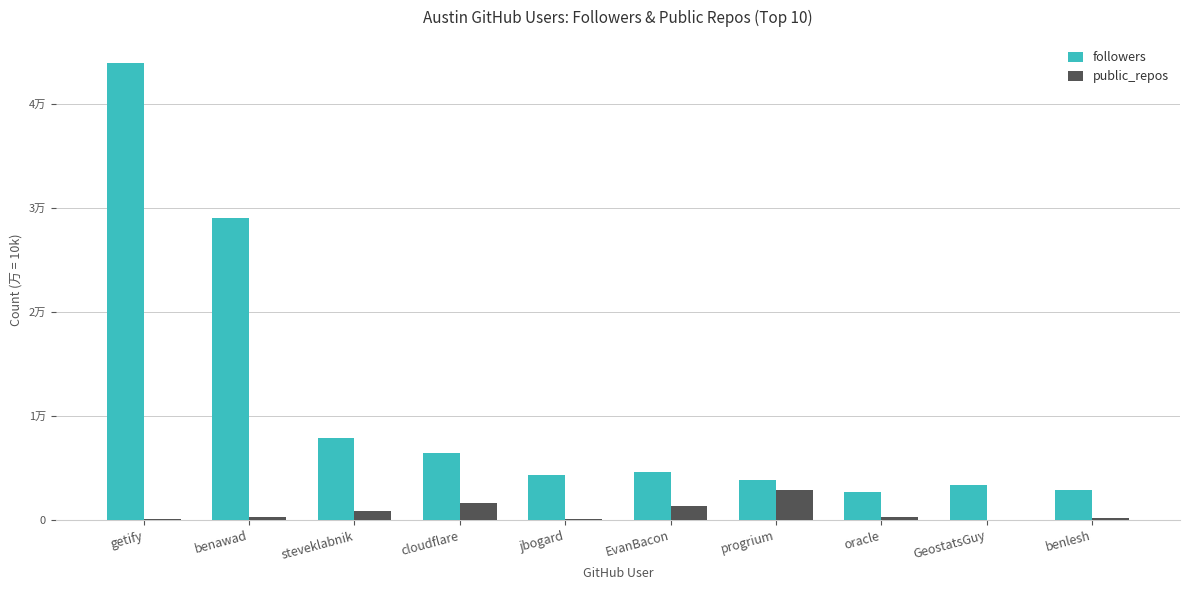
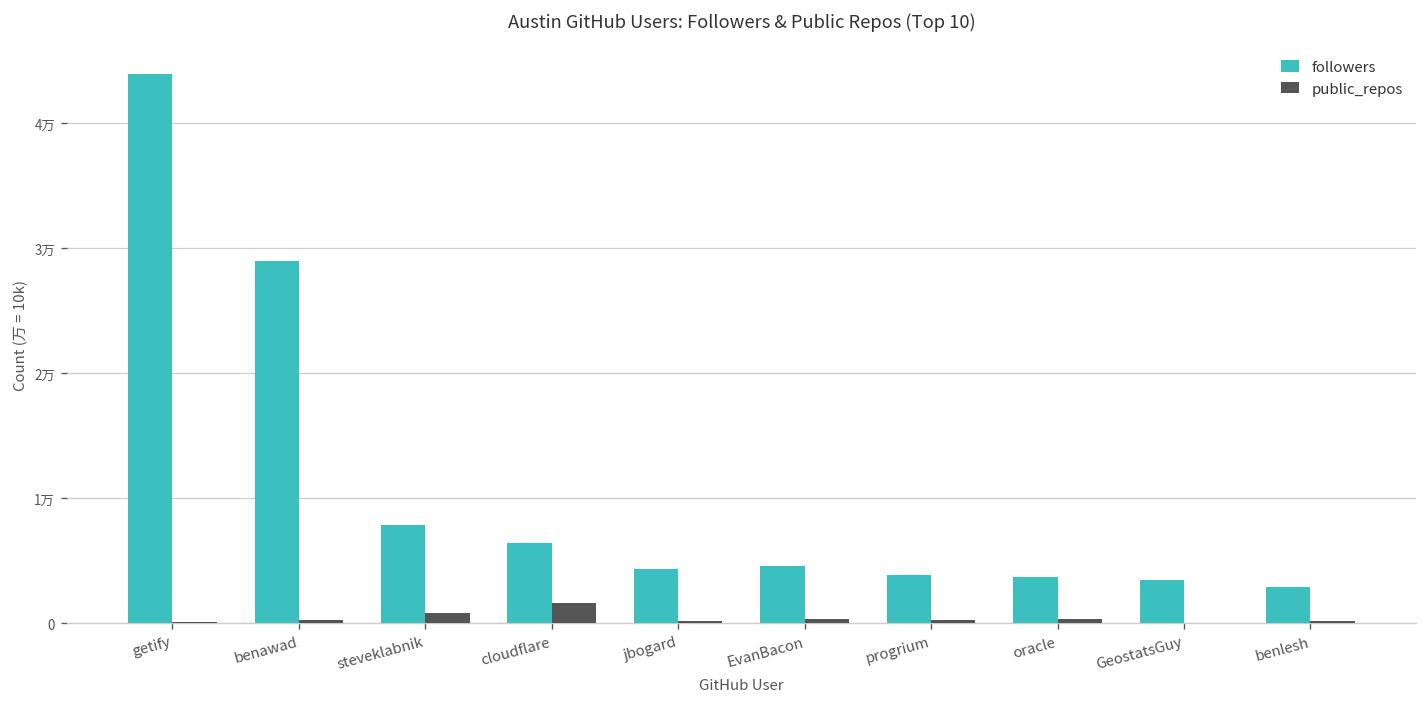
  {
    "followers": {
      "getify": "4.39万",
      "benawad": "2.90万",
      "steveklabnik": "0.78万",
      "cloudflare": "0.64万",
      "jbogard": "0.43万",
      "EvanBacon": "0.46万",
      "progrium": "0.38万",
-     "oracle": "0.27万",
+     "oracle": "0.37万",
      "GeostatsGuy": "0.34万",
      "benlesh": "0.29万"
    },
    "public_repos": {
      "benawad": "0.03万",
      "steveklabnik": "0.08万",
      "cloudflare": "0.16万",
-     "EvanBacon": "0.14万",
-     "progrium": "0.29万",
+     "EvanBacon": "0.03万",
+     "progrium": "0.03万",
      "oracle": "0.03万"
    }
  }
